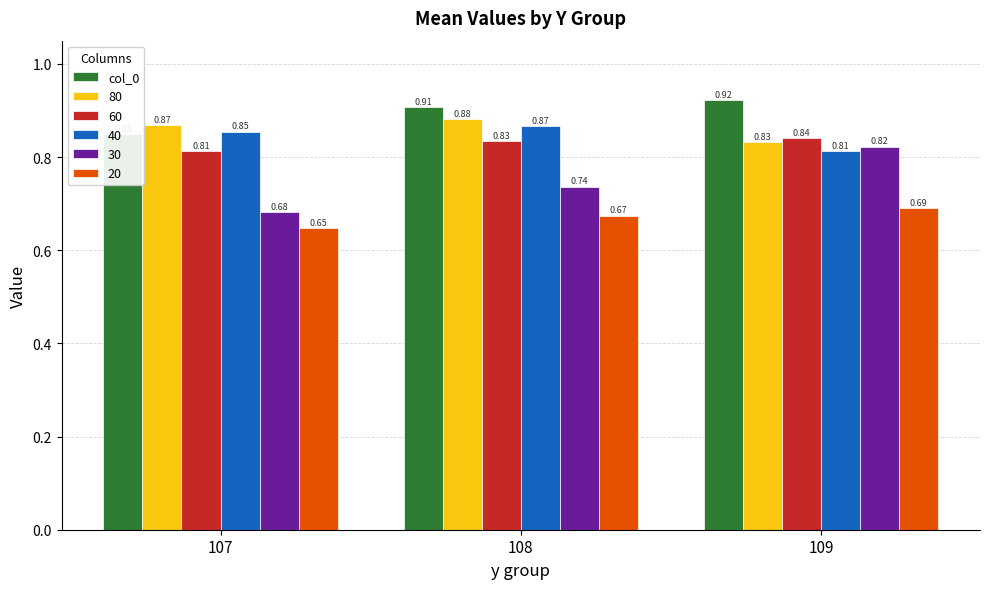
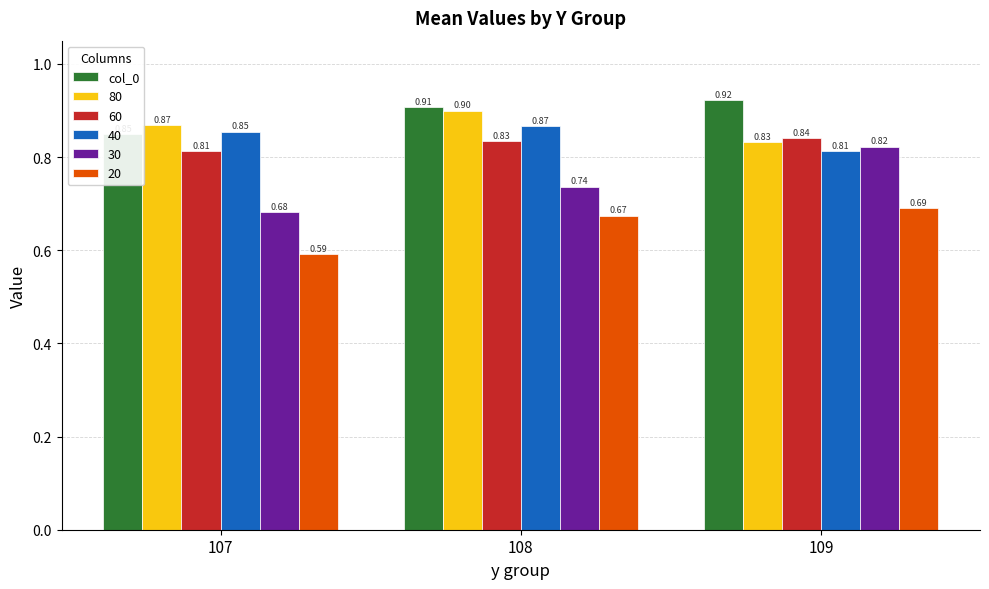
  {
    "col_0": {
      "108": 0.91,
      "109": 0.92
    },
    "80": {
      "107": 0.87,
-     "108": 0.88,
+     "108": 0.90,
      "109": 0.83
    },
    "60": {
      "107": 0.81,
      "108": 0.83,
      "109": 0.84
    },
    "40": {
      "107": 0.85,
      "108": 0.87,
      "109": 0.81
    },
    "30": {
      "107": 0.68,
      "108": 0.74,
      "109": 0.82
    },
    "20": {
-     "107": 0.65,
+     "107": 0.59,
      "108": 0.67,
      "109": 0.69
    }
  }
